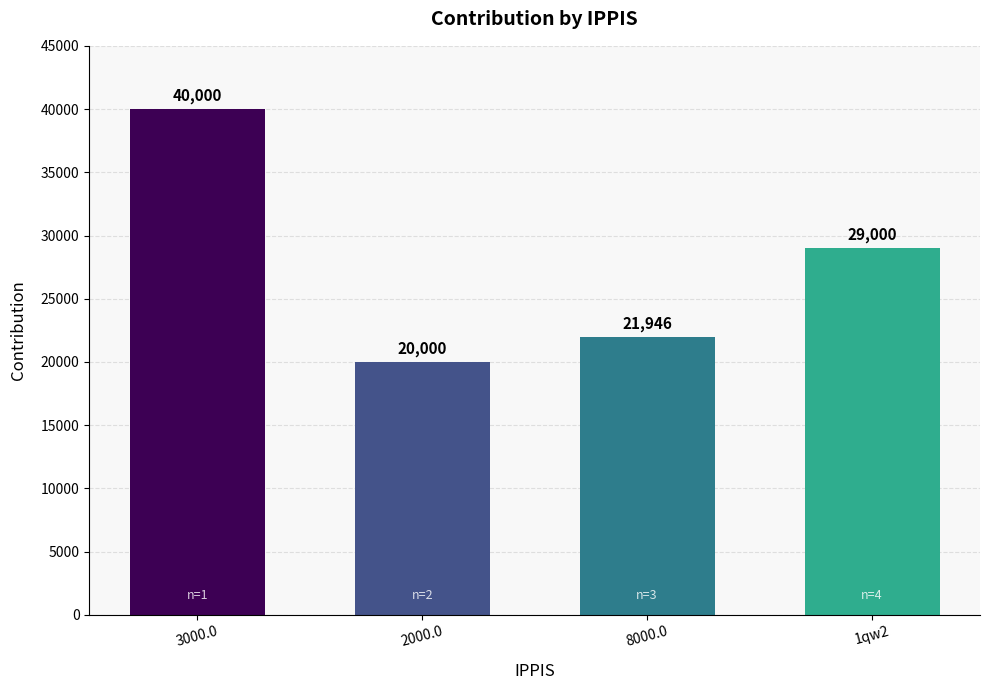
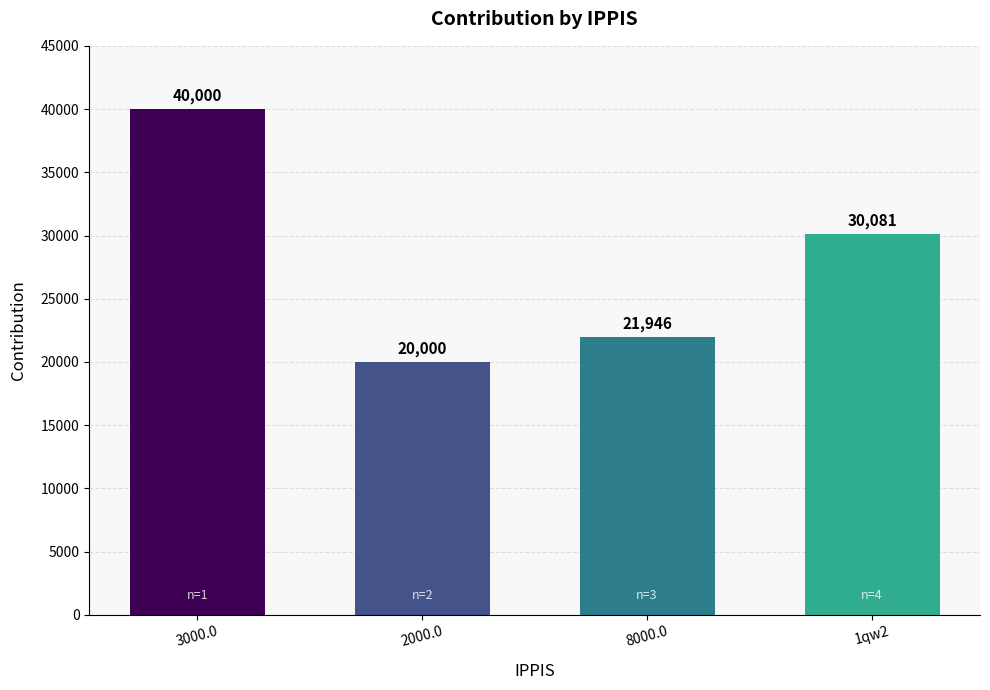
  {
    "3000.0": "40,000",
    "2000.0": "20,000",
    "8000.0": "21,946",
-   "1qw2": "29,000"
+   "1qw2": "30,081"
  }
